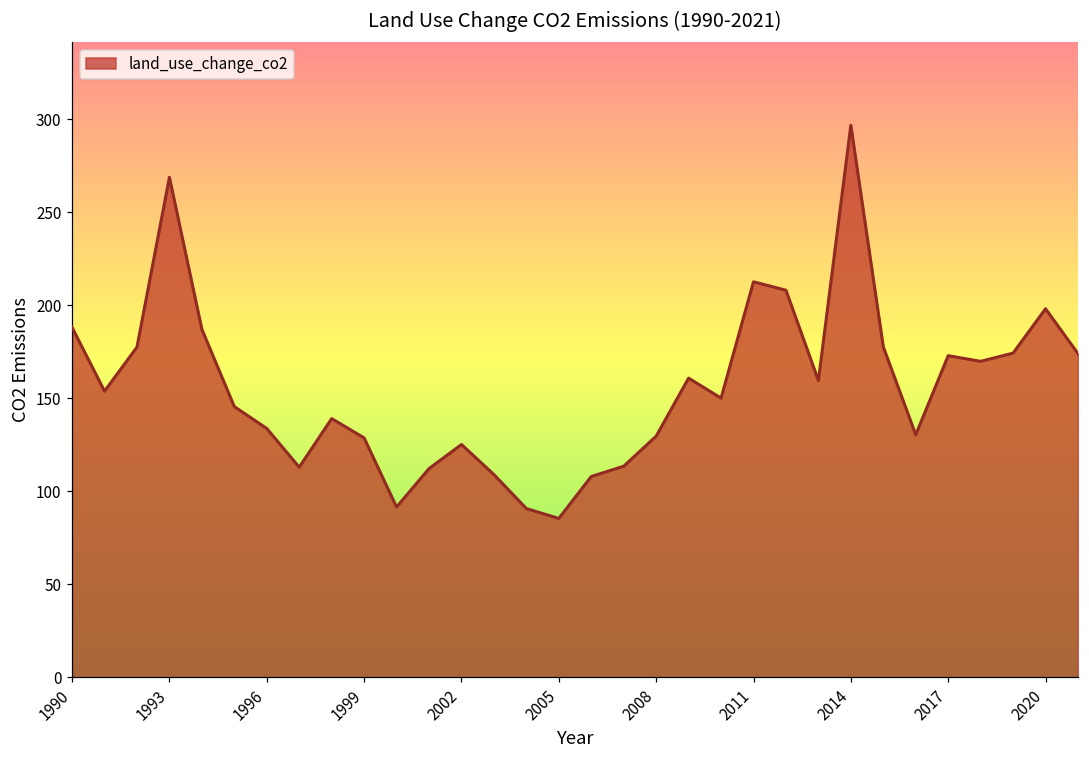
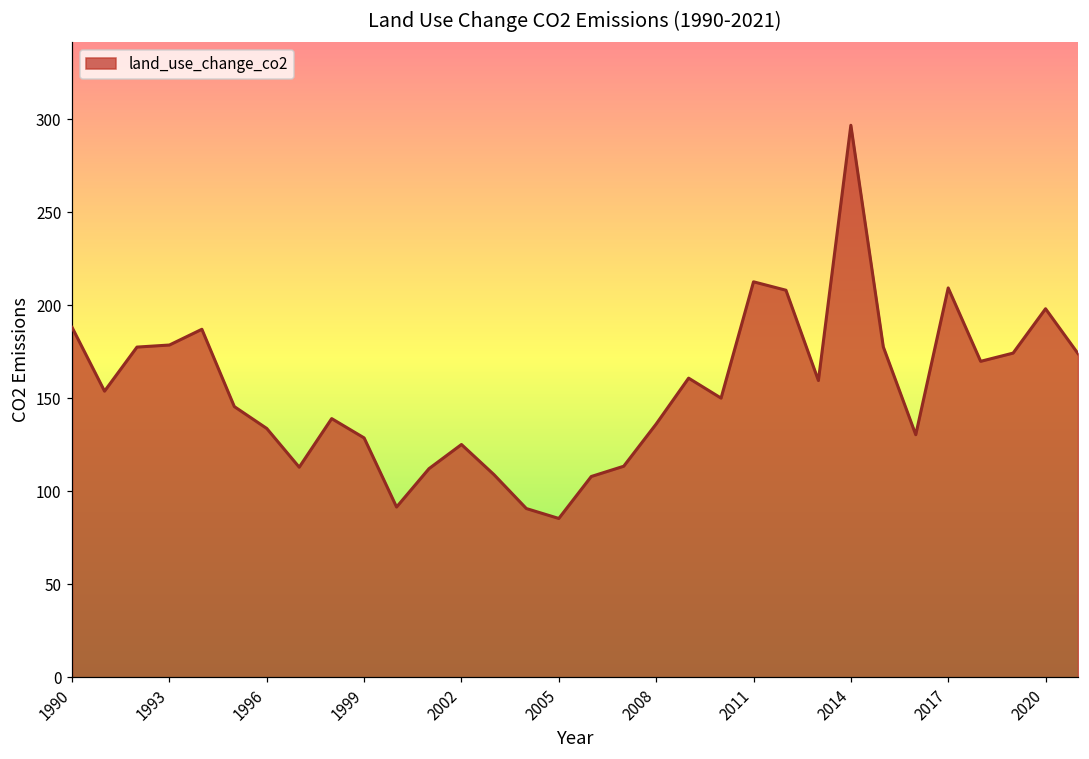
  {
    "1990": 188,
-   "1993": 269,
+   "1993": 179,
    "1996": 134,
    "1999": 129,
    "2002": 125,
    "2005": 85,
-   "2008": 130,
+   "2008": 136,
    "2011": 213,
    "2014": 297,
-   "2017": 173,
+   "2017": 209,
    "2020": 198
  }
